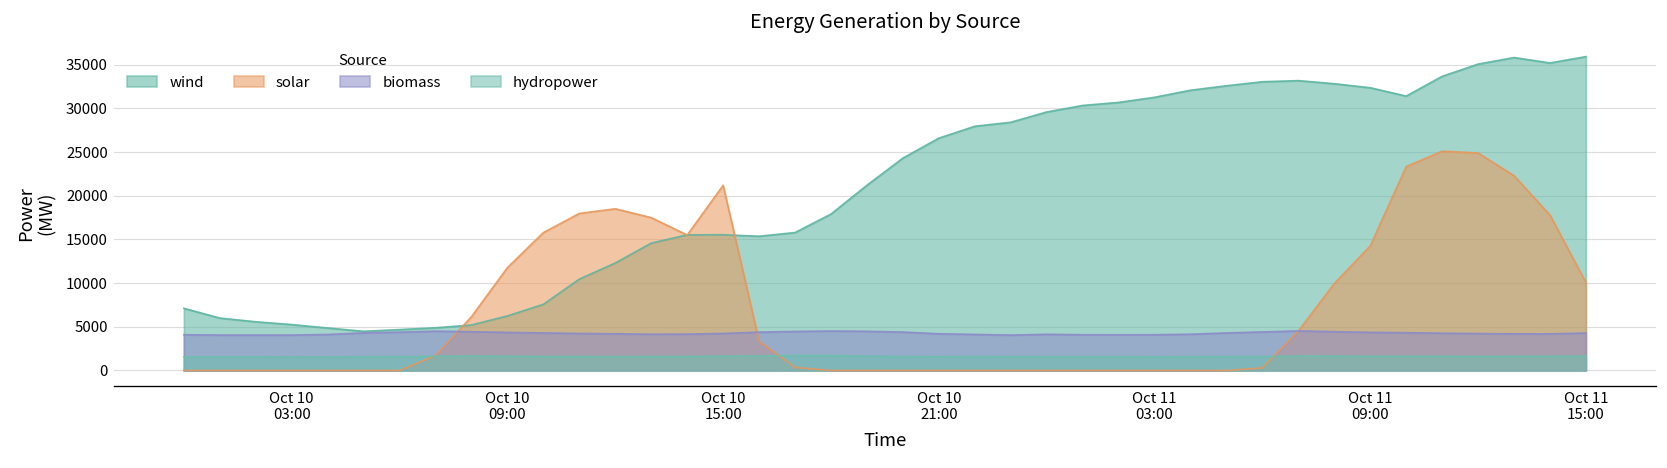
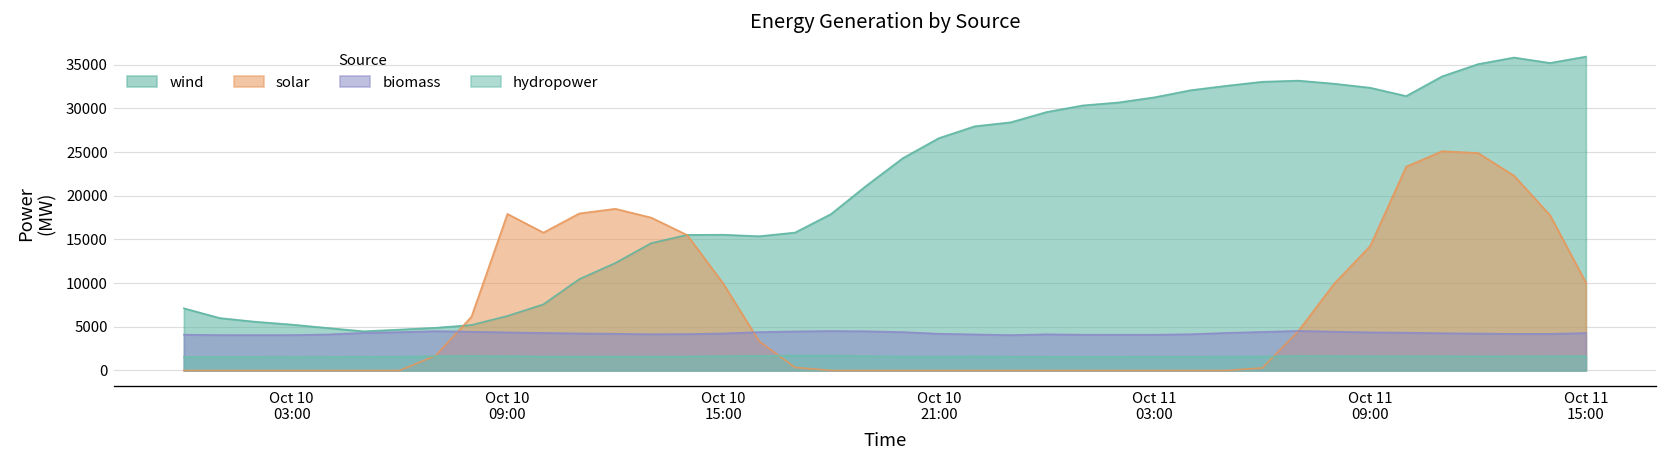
  {
    "solar": {
      "Oct 10 03:00": 0,
-     "Oct 10 09:00": 12000,
-     "Oct 10 15:00": 21000,
+     "Oct 10 09:00": 18000,
+     "Oct 10 15:00": 10000,
      "Oct 10 21:00": 0,
      "Oct 11 03:00": 0,
      "Oct 11 09:00": 14000,
      "Oct 11 15:00": 10000
    }
  }
